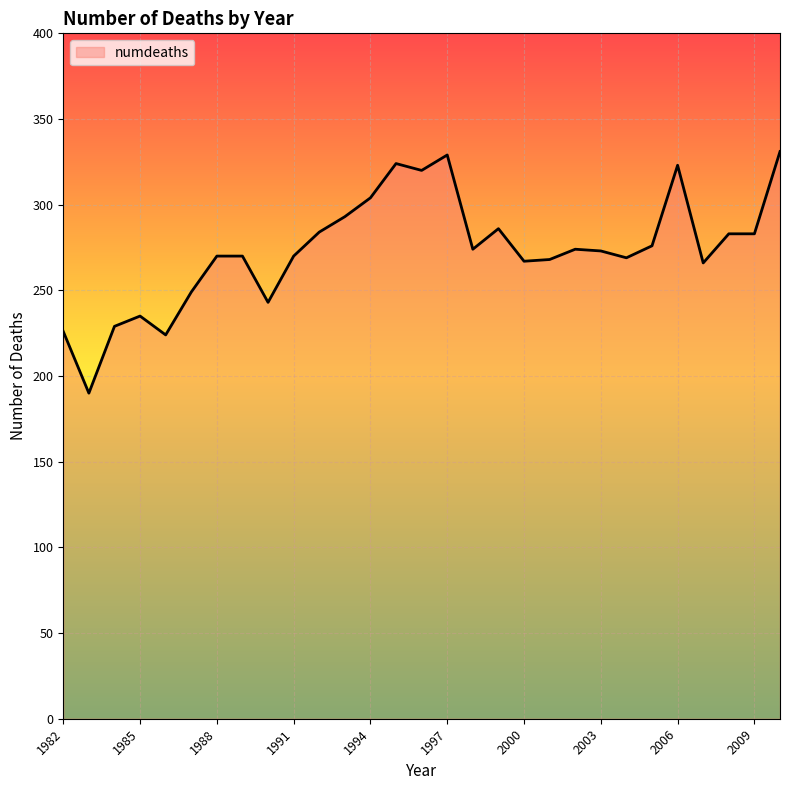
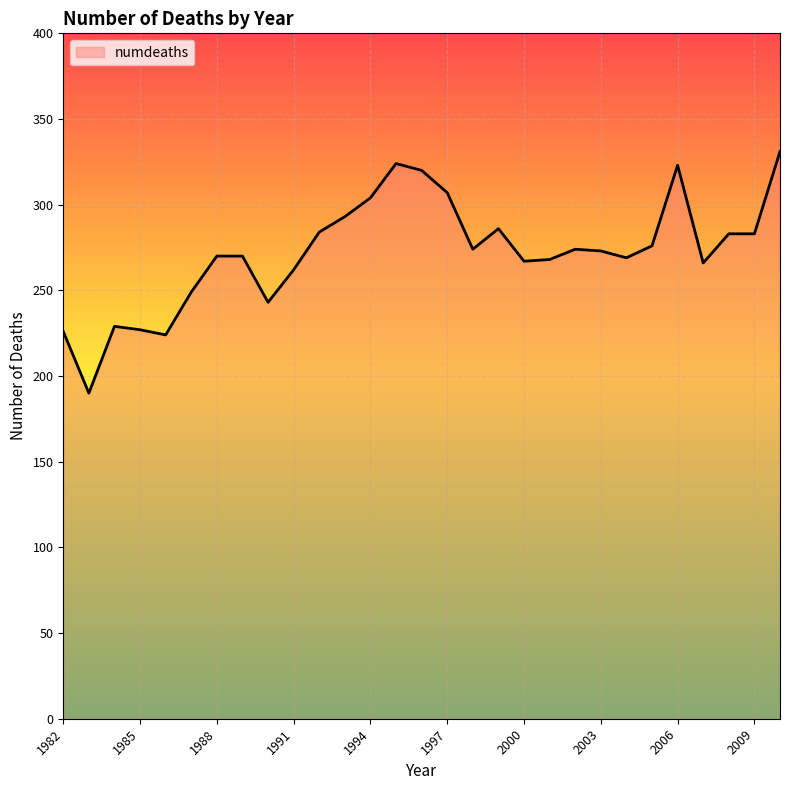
  {
    "1982": 226,
-   "1985": 235,
+   "1985": 227,
    "1988": 270,
-   "1991": 270,
+   "1991": 262,
    "1994": 304,
-   "1997": 329,
+   "1997": 307,
    "2000": 267,
    "2003": 273,
    "2006": 323,
    "2009": 283
  }
